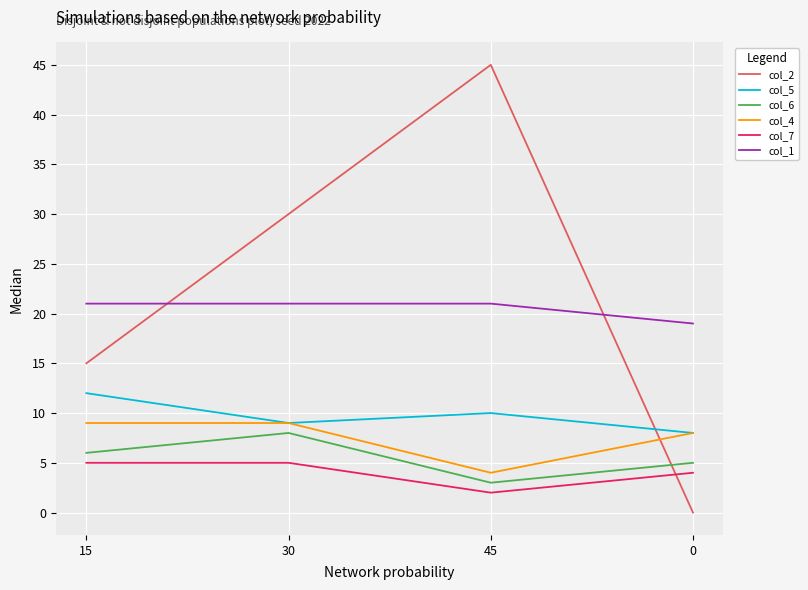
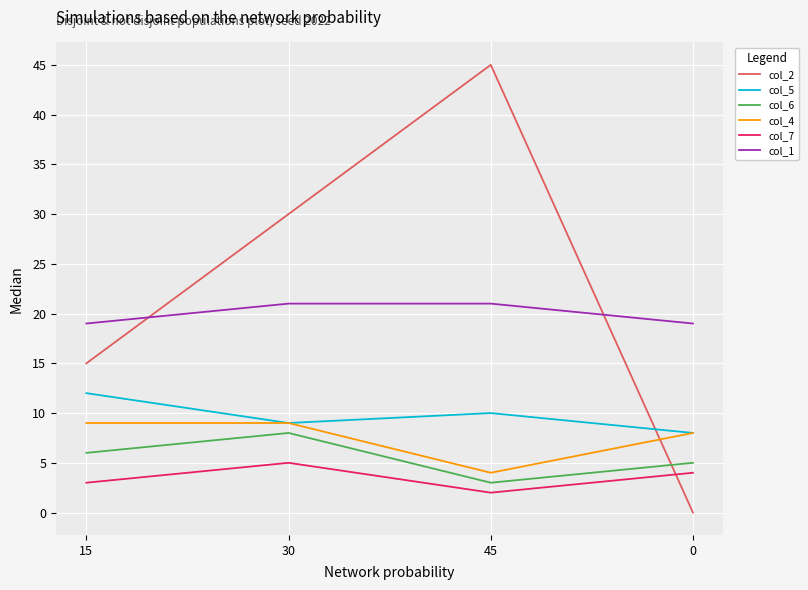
  {
    "col_2": {
      "15": 15,
      "30": 30,
      "45": 45,
      "0": 0
    },
    "col_5": {
      "15": 12,
      "45": 10
    },
    "col_6": {
      "15": 6,
      "30": 8,
      "45": 3,
      "0": 5
    },
    "col_4": {
      "15": 9,
      "45": 4
    },
    "col_7": {
-     "15": 5,
+     "15": 3,
      "30": 5,
      "45": 2,
      "0": 4
    },
    "col_1": {
-     "15": 21,
+     "15": 19,
      "30": 21,
      "45": 21,
      "0": 19
    }
  }
